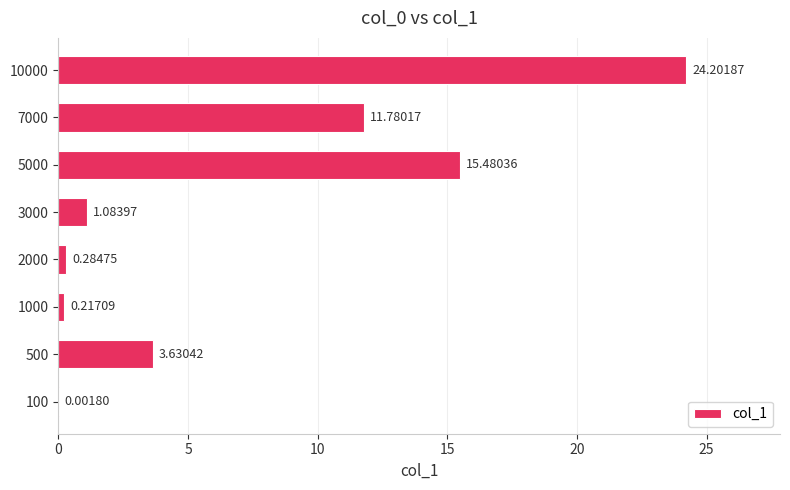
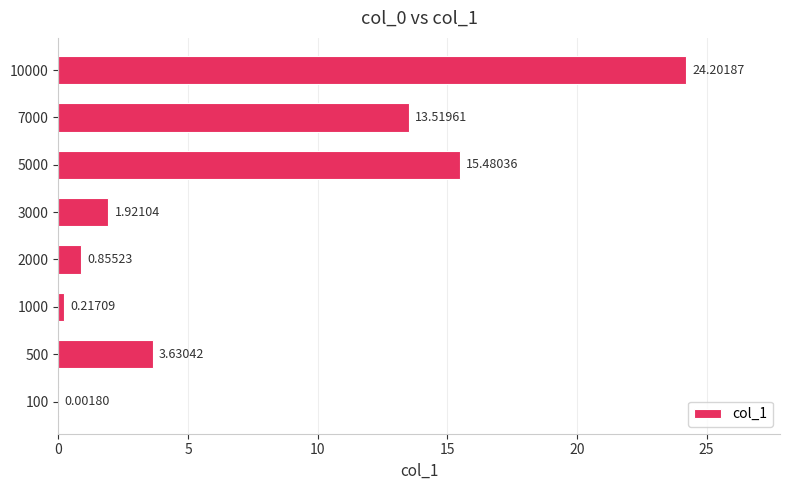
  {
    "10000": 24.20187,
-   "7000": 11.78017,
+   "7000": 13.51961,
    "5000": 15.48036,
-   "3000": 1.08397,
-   "2000": 0.28475,
+   "3000": 1.92104,
+   "2000": 0.85523,
    "1000": 0.21709,
    "500": 3.63042,
    "100": 0.00180
  }
